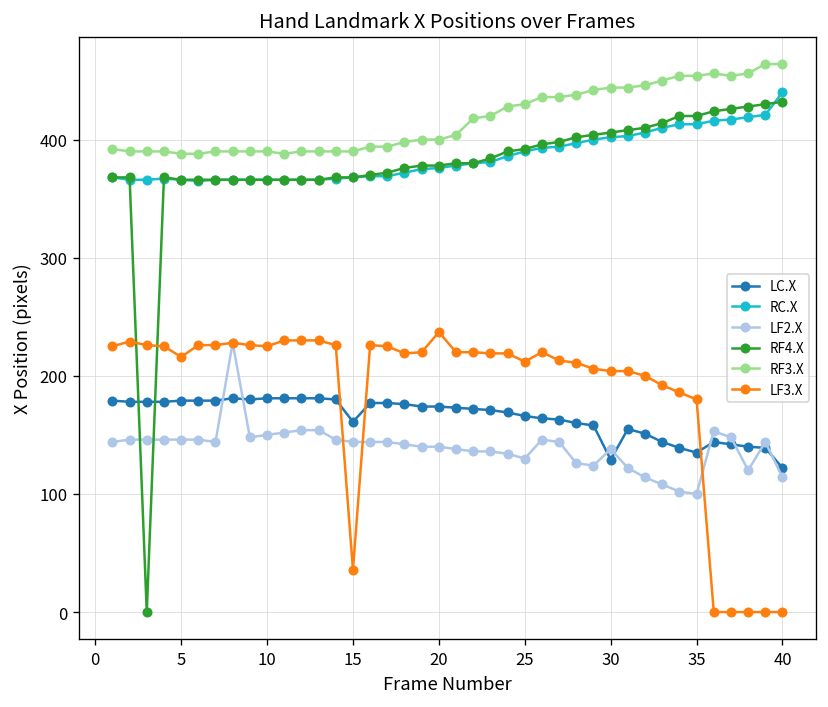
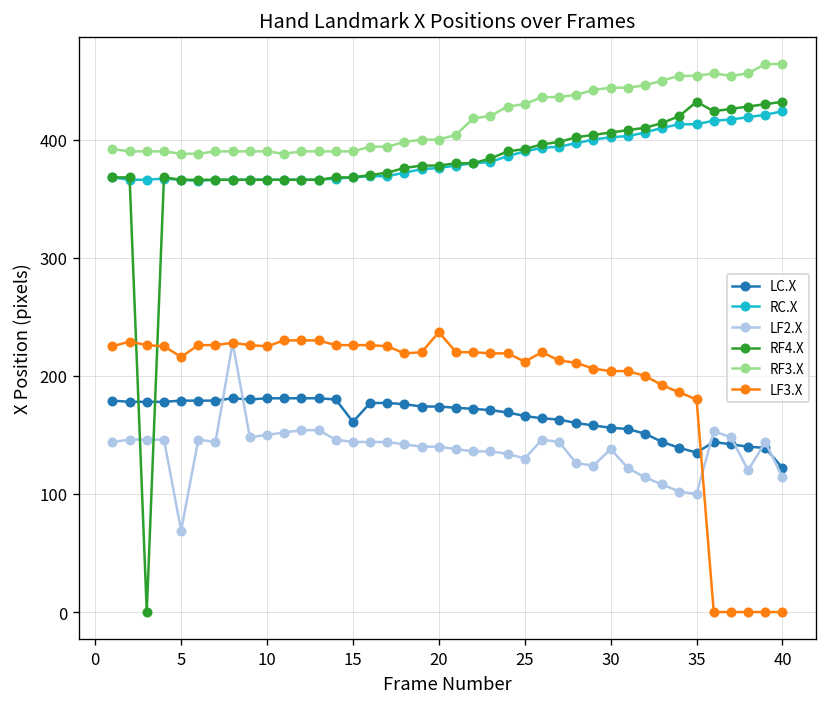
  {
    "LC.X": {
      "5": 180,
      "10": 180,
      "15": 160,
      "20": 170,
      "25": 170,
-     "30": 130,
+     "30": 160,
      "35": 140,
      "40": 120
    },
    "RC.X": {
      "30": 400,
      "35": 410,
-     "40": 440
+     "40": 420
    },
    "LF2.X": {
-     "5": 150,
+     "5": 70,
      "10": 150,
      "15": 140,
      "20": 140,
      "25": 130,
      "30": 140,
      "35": 100,
      "40": 110
    },
    "RF4.X": {
      "30": 410,
-     "35": 420,
+     "35": 430,
      "40": 430
    },
    "RF3.X": {
      "5": 390,
      "10": 390,
      "15": 390,
      "20": 400,
      "25": 430,
      "30": 440,
      "35": 450,
      "40": 460
    },
    "LF3.X": {
      "5": 220,
      "10": 230,
-     "15": 40,
+     "15": 230,
      "20": 240,
      "25": 210,
      "30": 200,
      "35": 180,
      "40": 0
    }
  }
